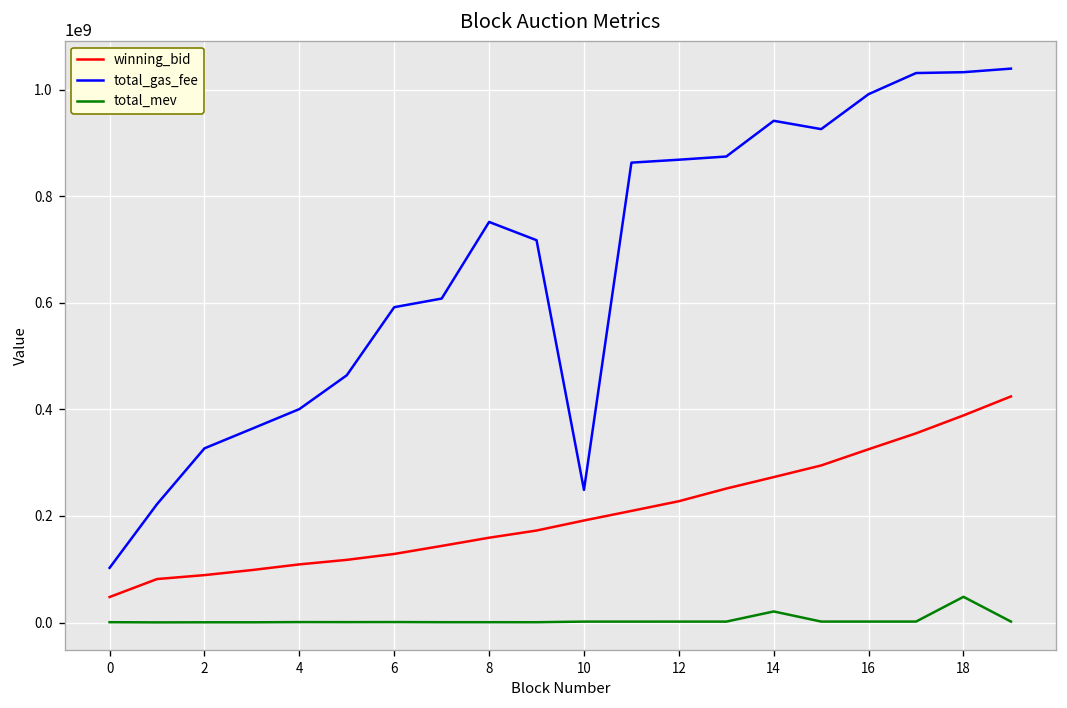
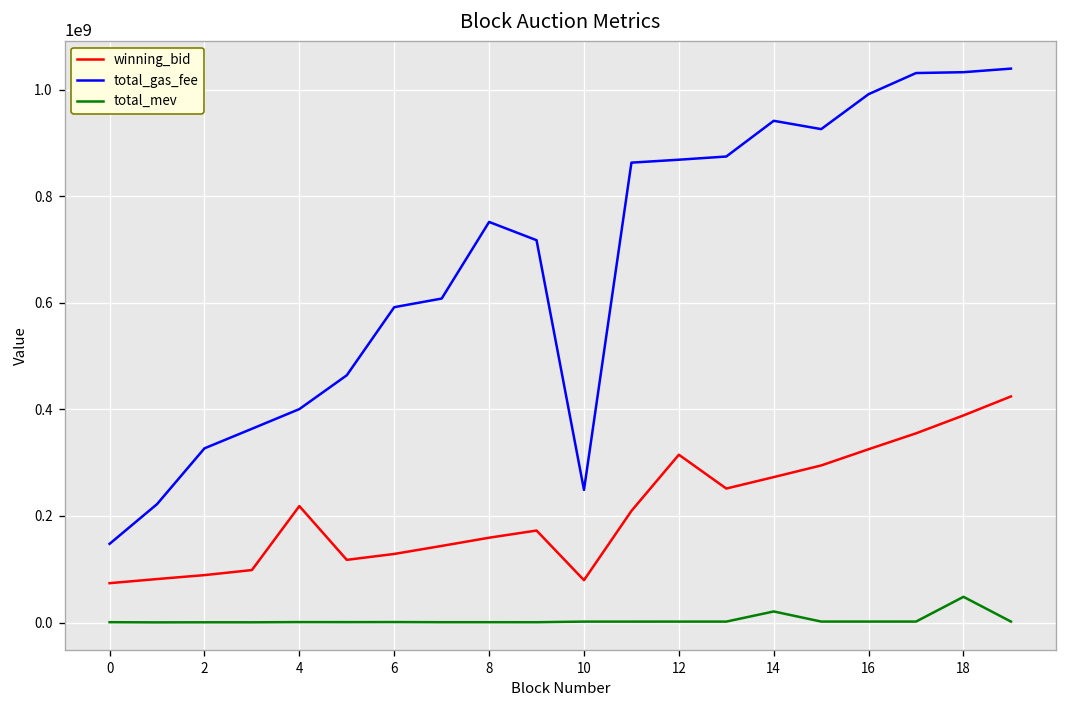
  {
    "winning_bid": {
-     "0": 50000000,
+     "0": 70000000,
      "2": 90000000,
-     "4": 110000000,
+     "4": 220000000,
      "6": 130000000,
      "8": 160000000,
-     "10": 190000000,
-     "12": 230000000,
+     "10": 80000000,
+     "12": 310000000,
      "14": 270000000,
      "16": 330000000,
      "18": 390000000
    },
    "total_gas_fee": {
-     "0": 100000000,
+     "0": 150000000,
      "2": 330000000,
      "4": 400000000,
      "6": 590000000,
      "8": 750000000,
      "10": 250000000,
      "12": 870000000,
      "14": 940000000,
      "16": 990000000,
      "18": 1030000000
    },
    "total_mev": {
      "0": 0,
      "2": 0,
      "4": 0,
      "6": 0,
      "8": 0,
      "10": 0,
      "12": 0,
      "14": 20000000,
      "16": 0,
      "18": 50000000
    }
  }
